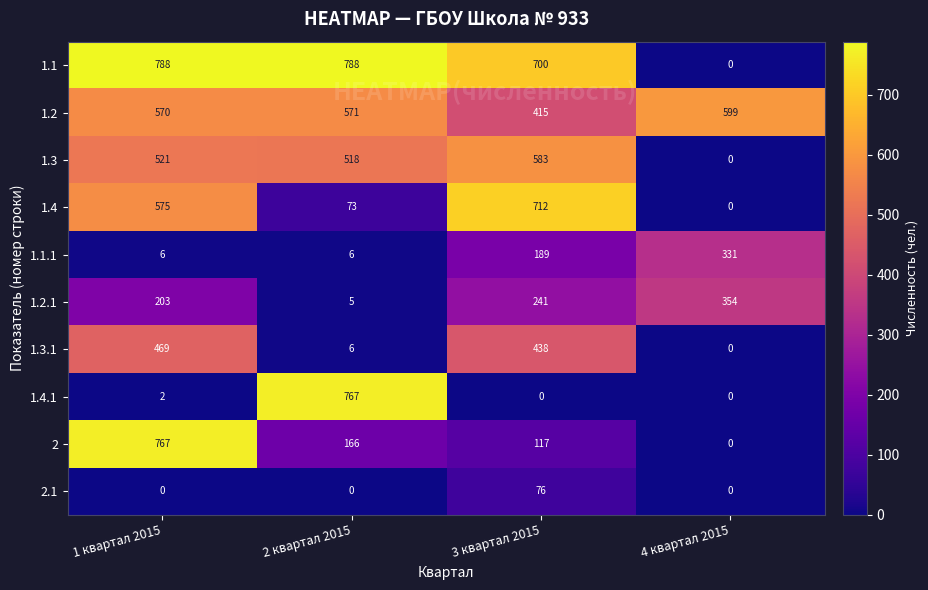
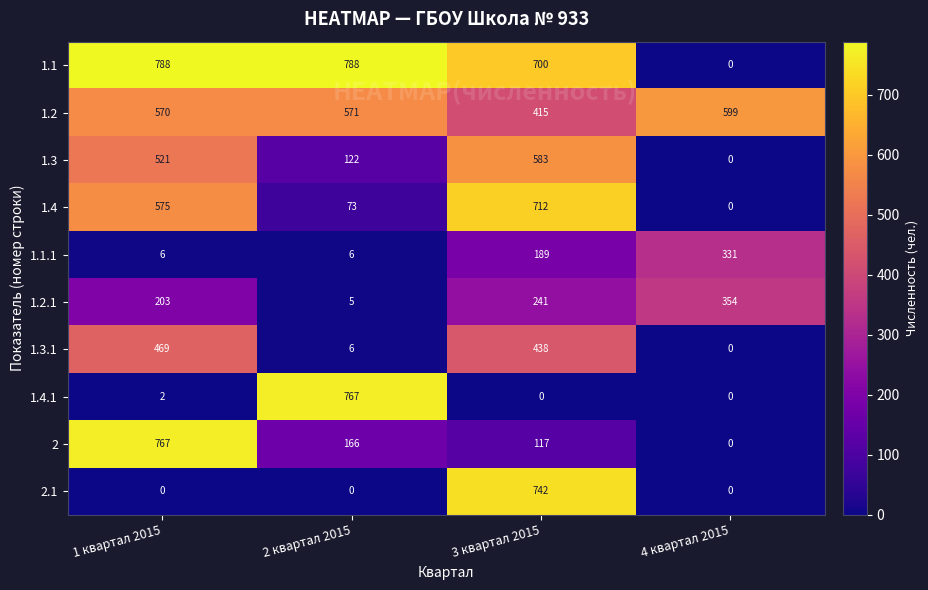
  {
    "1.1": {
      "1 квартал 2015": 788,
      "2 квартал 2015": 788,
      "3 квартал 2015": 700,
      "4 квартал 2015": 0
    },
    "1.2": {
      "1 квартал 2015": 570,
      "2 квартал 2015": 571,
      "4 квартал 2015": 599
    },
    "1.3": {
      "1 квартал 2015": 521,
-     "2 квартал 2015": 518,
+     "2 квартал 2015": 122,
      "3 квартал 2015": 583,
      "4 квартал 2015": 0
    },
    "1.4": {
      "1 квартал 2015": 575,
      "2 квартал 2015": 73,
      "3 квартал 2015": 712,
      "4 квартал 2015": 0
    },
    "1.1.1": {
      "1 квартал 2015": 6,
      "2 квартал 2015": 6,
      "3 квартал 2015": 189,
      "4 квартал 2015": 331
    },
    "1.2.1": {
      "1 квартал 2015": 203,
      "2 квартал 2015": 5,
      "3 квартал 2015": 241,
      "4 квартал 2015": 354
    },
    "1.3.1": {
      "1 квартал 2015": 469,
      "2 квартал 2015": 6,
      "3 квартал 2015": 438,
      "4 квартал 2015": 0
    },
    "1.4.1": {
      "1 квартал 2015": 2,
      "2 квартал 2015": 767,
      "3 квартал 2015": 0,
      "4 квартал 2015": 0
    },
    "2": {
      "1 квартал 2015": 767,
      "2 квартал 2015": 166,
      "3 квартал 2015": 117,
      "4 квартал 2015": 0
    },
    "2.1": {
      "1 квартал 2015": 0,
      "2 квартал 2015": 0,
-     "3 квартал 2015": 76,
+     "3 квартал 2015": 742,
      "4 квартал 2015": 0
    }
  }
